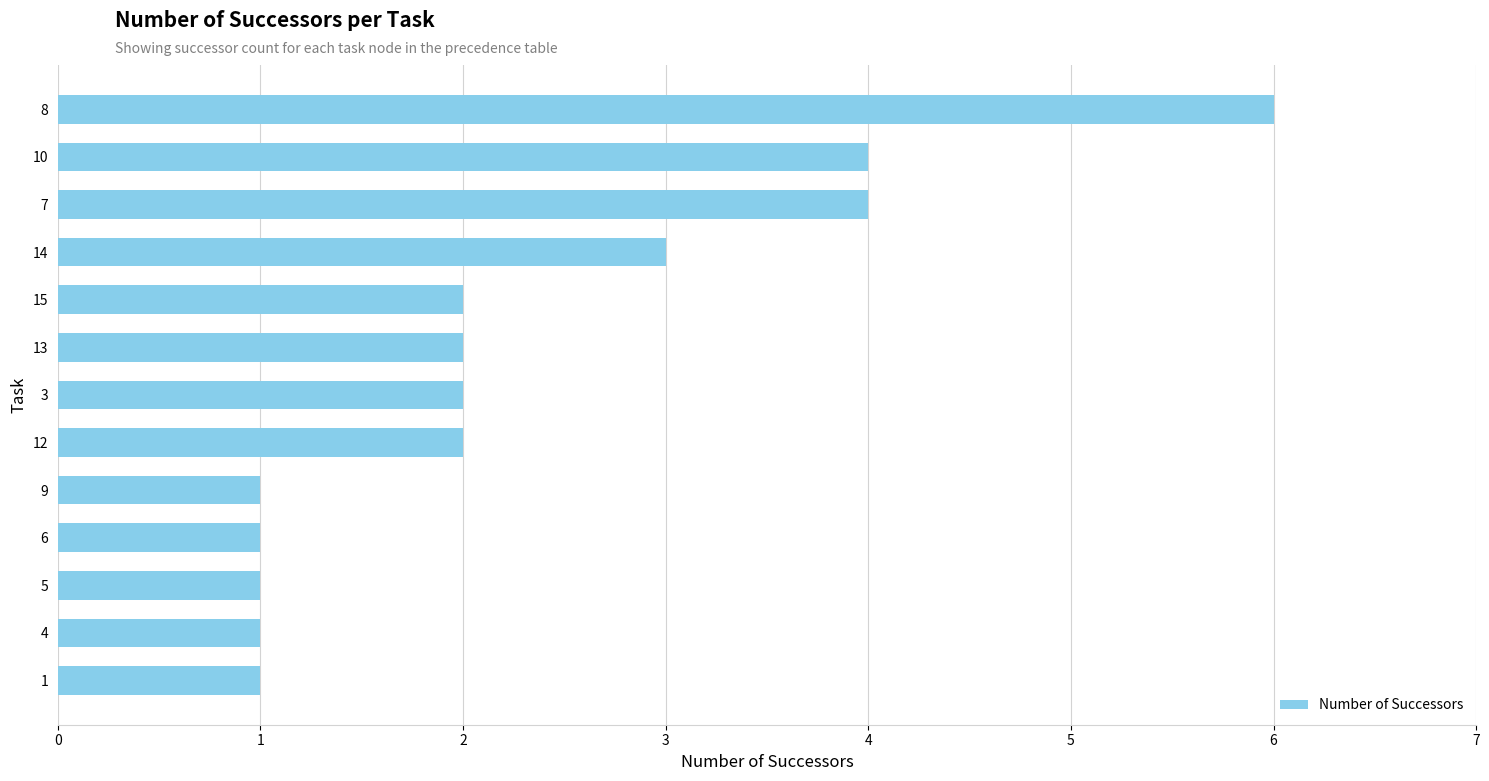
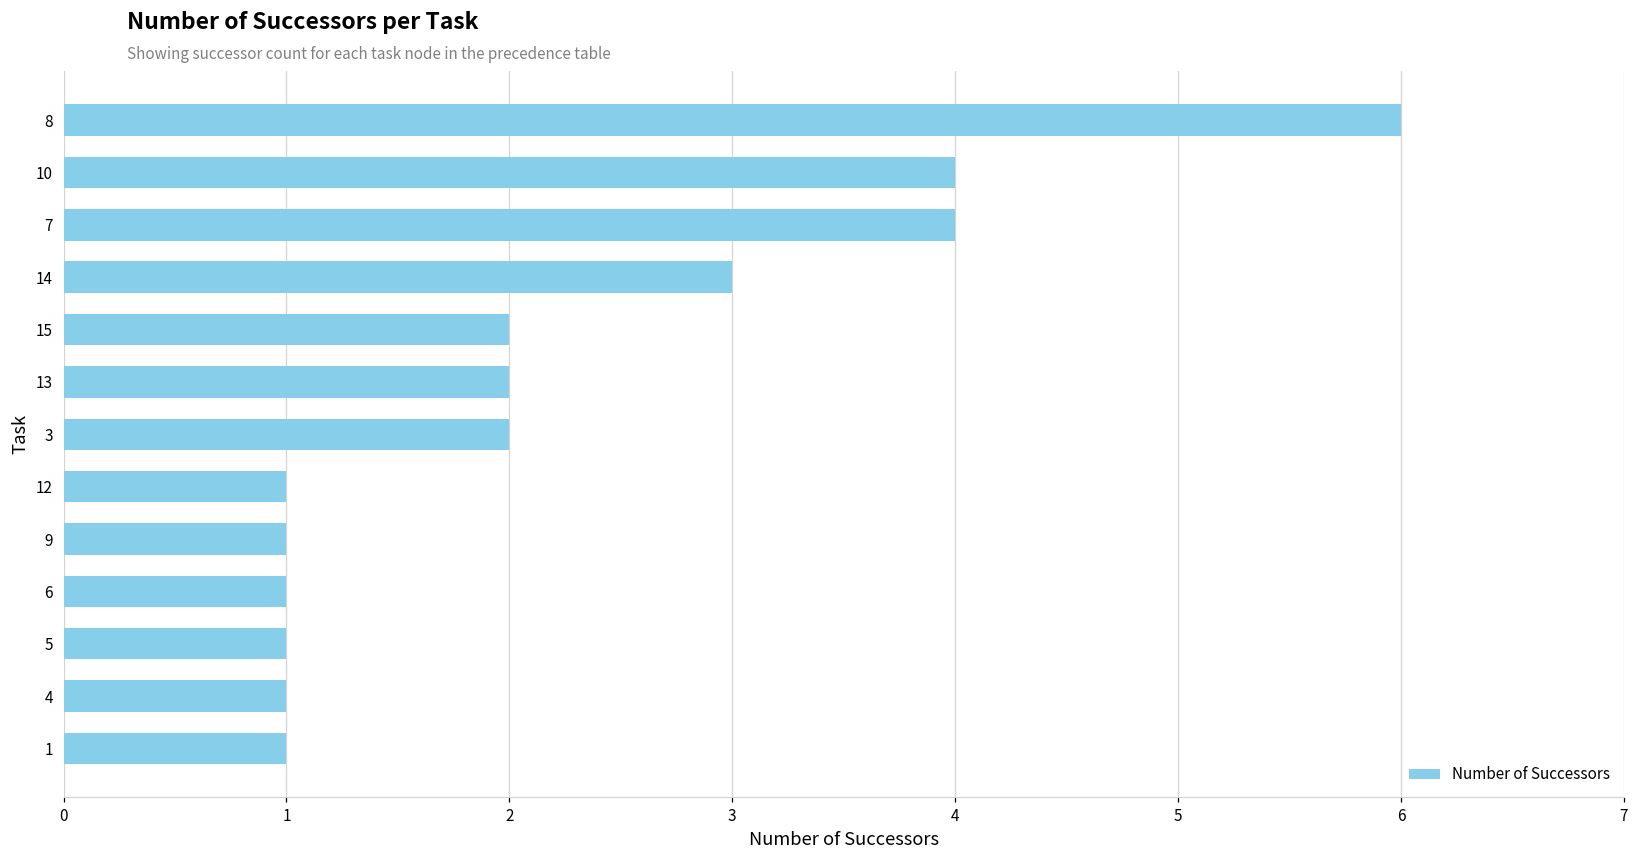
  {
    "8": 6,
    "10": 4,
    "7": 4,
    "14": 3,
    "15": 2,
    "13": 2,
    "3": 2,
-   "12": 2,
+   "12": 1,
    "9": 1,
    "6": 1,
    "5": 1,
    "4": 1,
    "1": 1
  }
